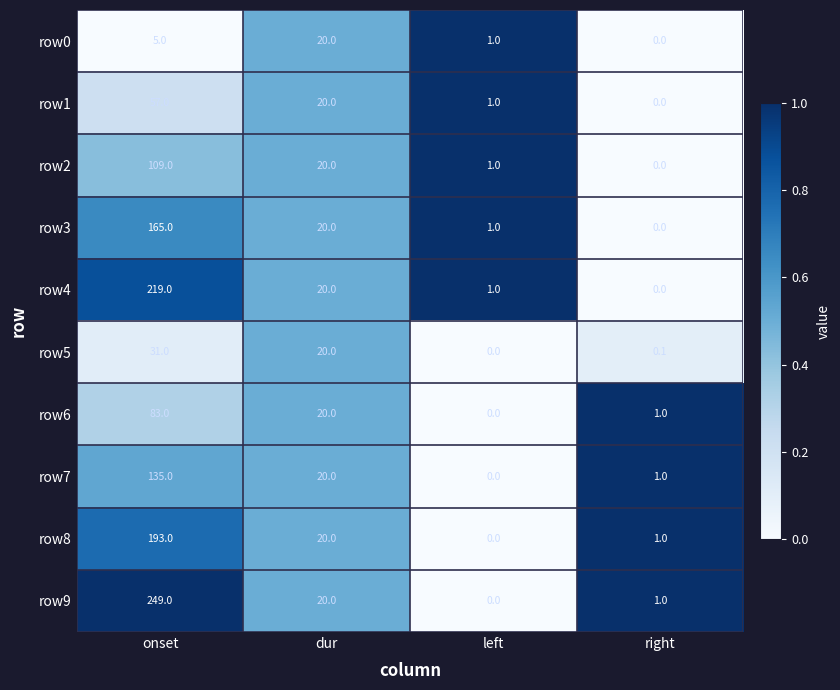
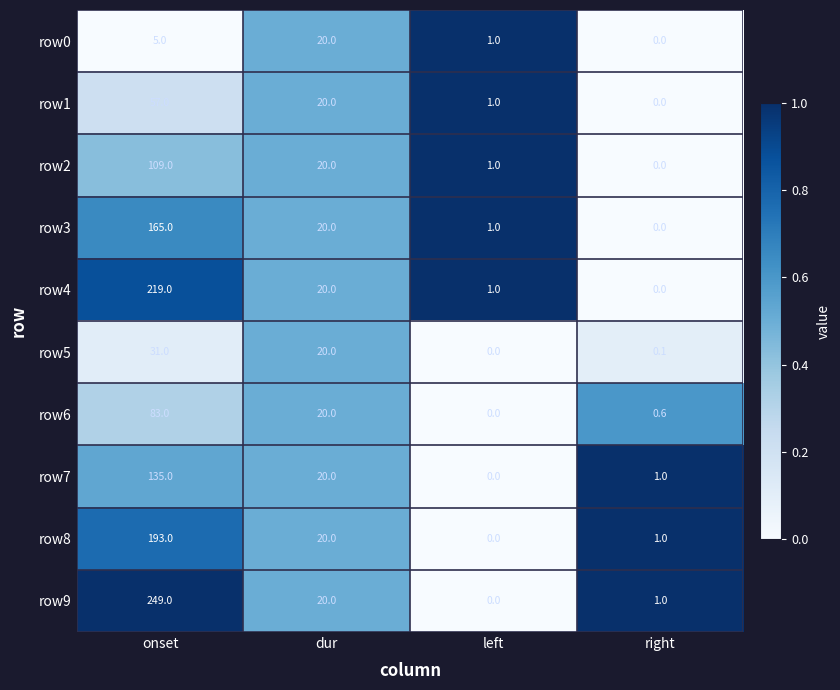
  {
    "row0": {
      "dur": 20.0,
      "left": 1.0
    },
    "row1": {
      "dur": 20.0,
      "left": 1.0
    },
    "row2": {
      "onset": 109.0,
      "dur": 20.0,
      "left": 1.0
    },
    "row3": {
      "onset": 165.0,
      "dur": 20.0,
      "left": 1.0
    },
    "row4": {
      "onset": 219.0,
      "dur": 20.0,
      "left": 1.0
    },
    "row5": {
      "dur": 20.0
    },
    "row6": {
      "dur": 20.0,
-     "right": 1.0
+     "right": 0.6
    },
    "row7": {
      "onset": 135.0,
      "dur": 20.0,
      "right": 1.0
    },
    "row8": {
      "onset": 193.0,
      "dur": 20.0,
      "right": 1.0
    },
    "row9": {
      "onset": 249.0,
      "dur": 20.0,
      "right": 1.0
    }
  }
